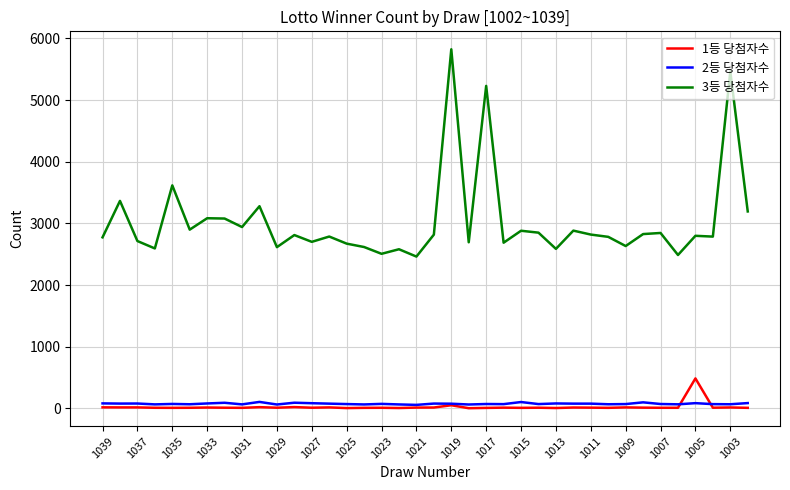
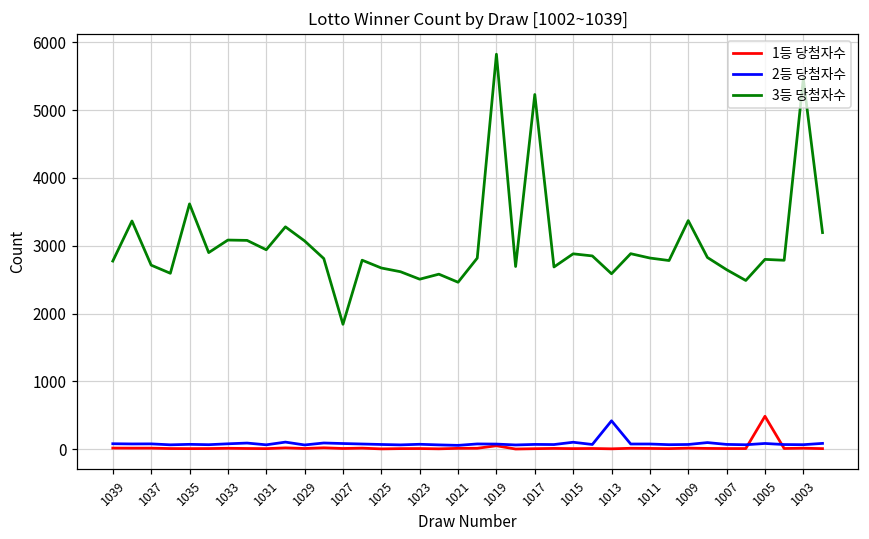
  {
    "1등 당첨자수": {
      "1039": 0,
      "1037": 0,
      "1035": 0,
      "1033": 0,
      "1031": 0,
      "1029": 0,
      "1027": 0,
      "1025": 0,
      "1023": 0,
      "1021": 0,
      "1017": 0,
      "1015": 0,
      "1013": 0,
      "1011": 0,
      "1009": 0,
      "1007": 0,
      "1005": 500,
      "1003": 0
    },
    "2등 당첨자수": {
      "1039": 100,
      "1037": 100,
      "1035": 100,
      "1033": 100,
      "1031": 100,
      "1029": 100,
      "1027": 100,
      "1025": 100,
      "1023": 100,
      "1021": 100,
      "1017": 100,
      "1015": 100,
-     "1013": 100,
+     "1013": 400,
      "1011": 100,
      "1009": 100,
      "1007": 100,
      "1005": 100,
      "1003": 100
    },
    "3등 당첨자수": {
      "1039": 2800,
      "1037": 2700,
      "1035": 3600,
      "1033": 3100,
      "1031": 2900,
-     "1029": 2600,
-     "1027": 2700,
+     "1029": 3100,
+     "1027": 1800,
      "1025": 2700,
      "1023": 2500,
      "1021": 2500,
      "1019": 5800,
      "1017": 5200,
      "1015": 2900,
      "1013": 2600,
      "1011": 2800,
-     "1009": 2600,
-     "1007": 2800,
+     "1009": 3400,
+     "1007": 2600,
      "1005": 2800
    }
  }
